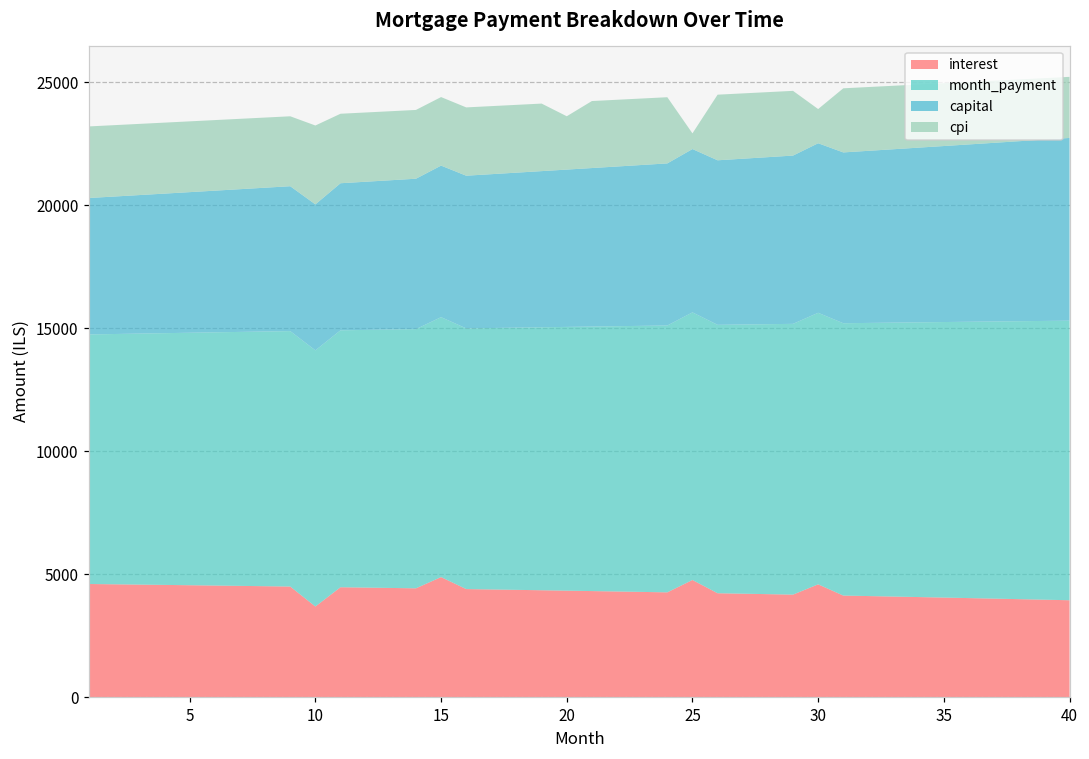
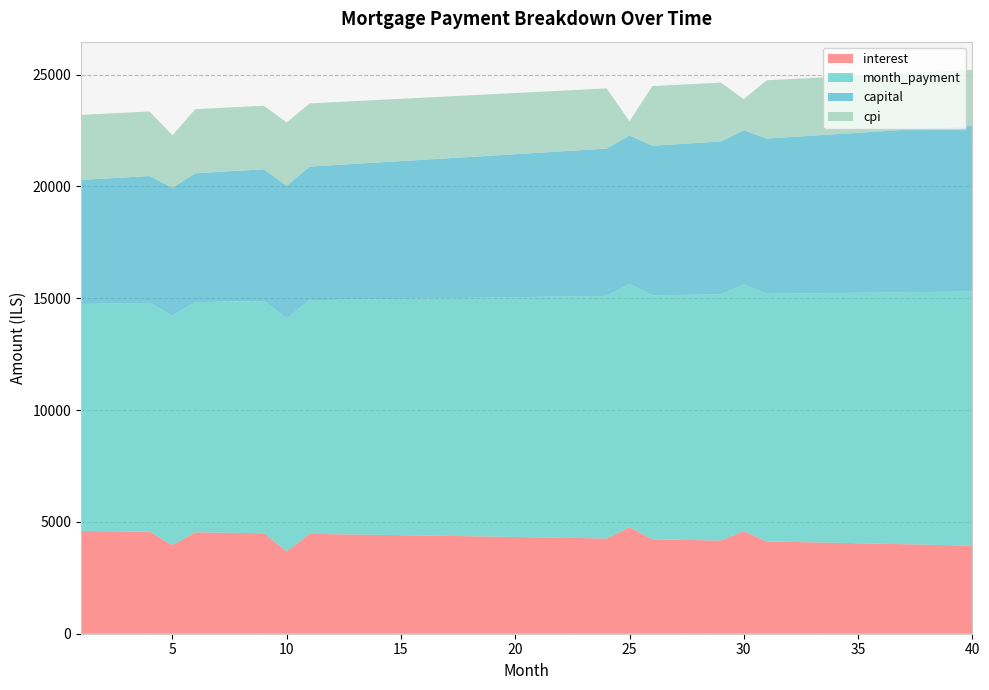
  {
    "interest": {
-     "5": 4500,
+     "5": 4000,
      "10": 3700,
-     "15": 4900,
+     "15": 4400,
      "20": 4300,
      "25": 4800,
      "30": 4600,
      "35": 4000,
      "40": 3900
    },
    "cpi": {
-     "5": 2900,
-     "10": 3200,
+     "5": 2300,
+     "10": 2800,
      "15": 2800,
-     "20": 2200,
+     "20": 2700,
      "25": 600,
      "30": 1400,
      "40": 2500
    }
  }
